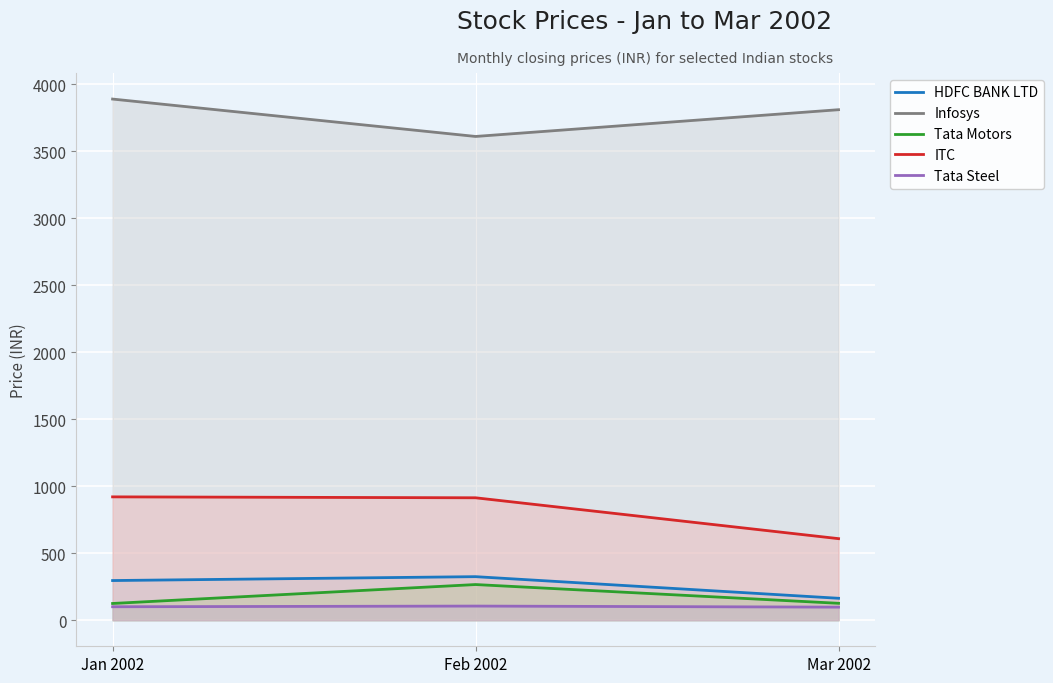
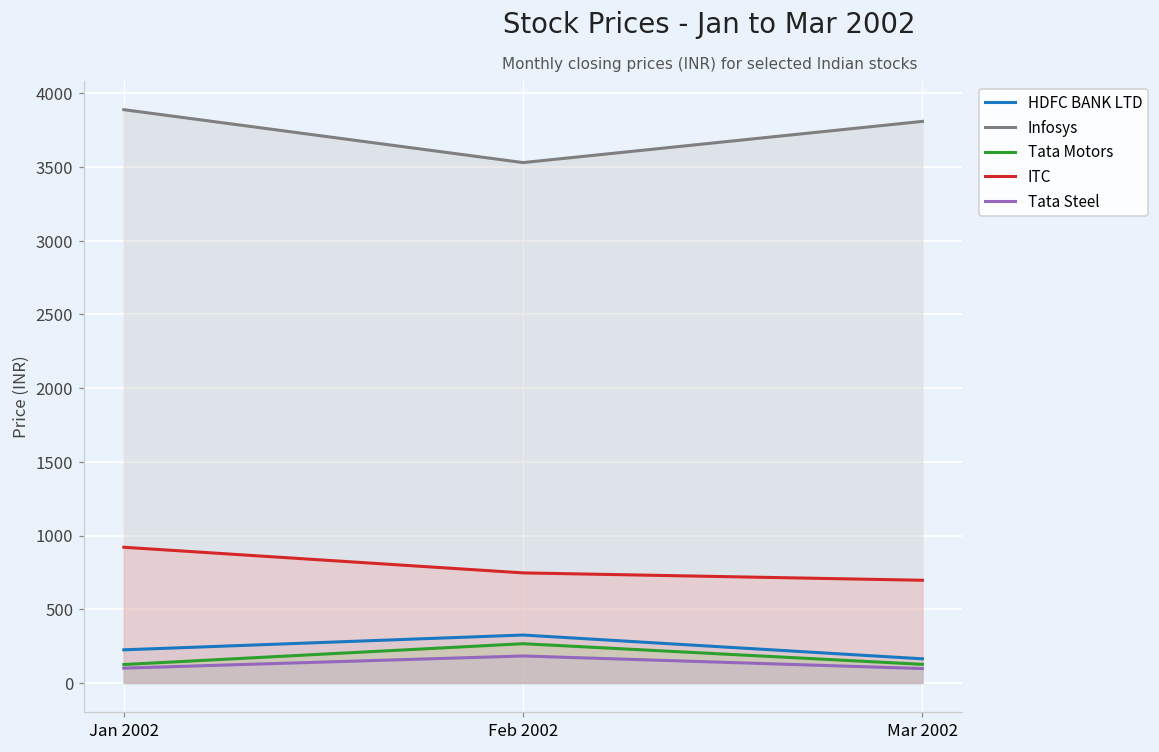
  {
    "HDFC BANK LTD": {
-     "Jan 2002": 300,
+     "Jan 2002": 220,
      "Feb 2002": 330,
      "Mar 2002": 160
    },
    "Infosys": {
      "Jan 2002": 3890,
-     "Feb 2002": 3610,
+     "Feb 2002": 3530,
      "Mar 2002": 3810
    },
    "Tata Motors": {
      "Jan 2002": 120,
      "Feb 2002": 270,
      "Mar 2002": 130
    },
    "ITC": {
      "Jan 2002": 920,
-     "Feb 2002": 910,
-     "Mar 2002": 610
+     "Feb 2002": 750,
+     "Mar 2002": 700
    },
    "Tata Steel": {
      "Jan 2002": 100,
-     "Feb 2002": 110,
+     "Feb 2002": 180,
      "Mar 2002": 100
    }
  }
